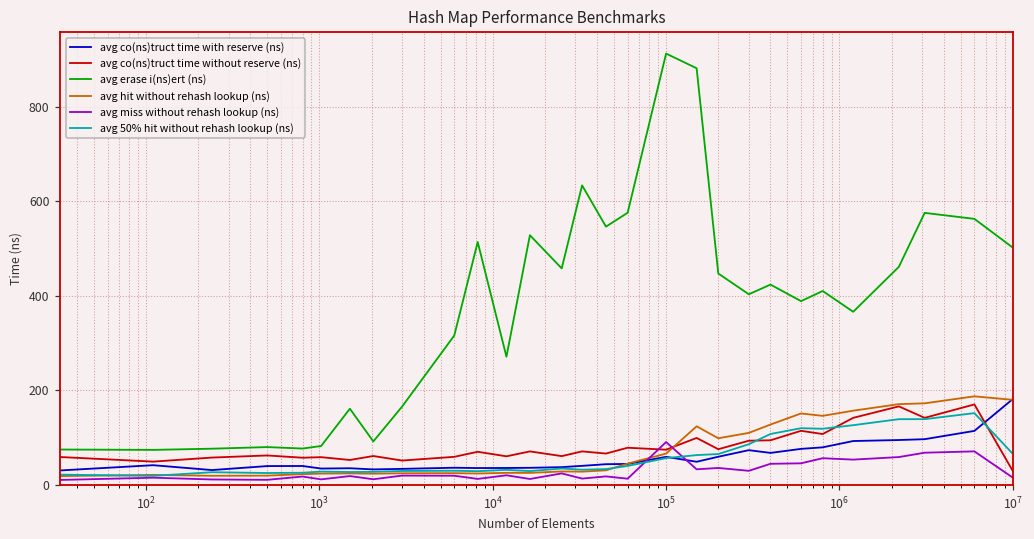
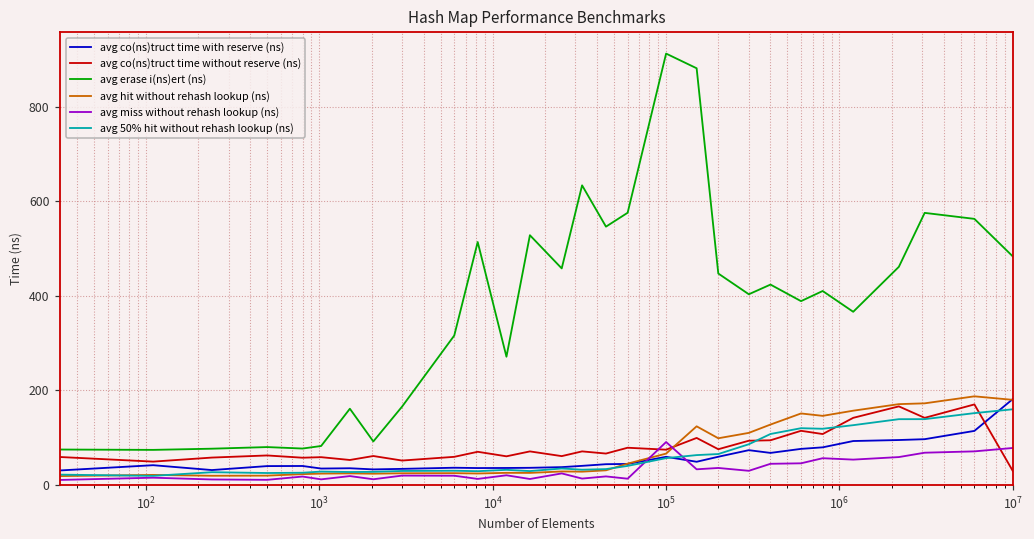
  {
    "avg co(ns)truct time without reserve (ns)": {
      "10^5": 70,
      "10^7": 30
    },
    "avg erase i(ns)ert (ns)": {
      "10^5": 910,
-     "10^7": 500
+     "10^7": 480
    },
    "avg hit without rehash lookup (ns)": {
      "10^5": 70
    },
    "avg miss without rehash lookup (ns)": {
      "10^5": 90,
-     "10^7": 20
+     "10^7": 80
    },
    "avg 50% hit without rehash lookup (ns)": {
-     "10^7": 70
+     "10^7": 160
    }
  }
